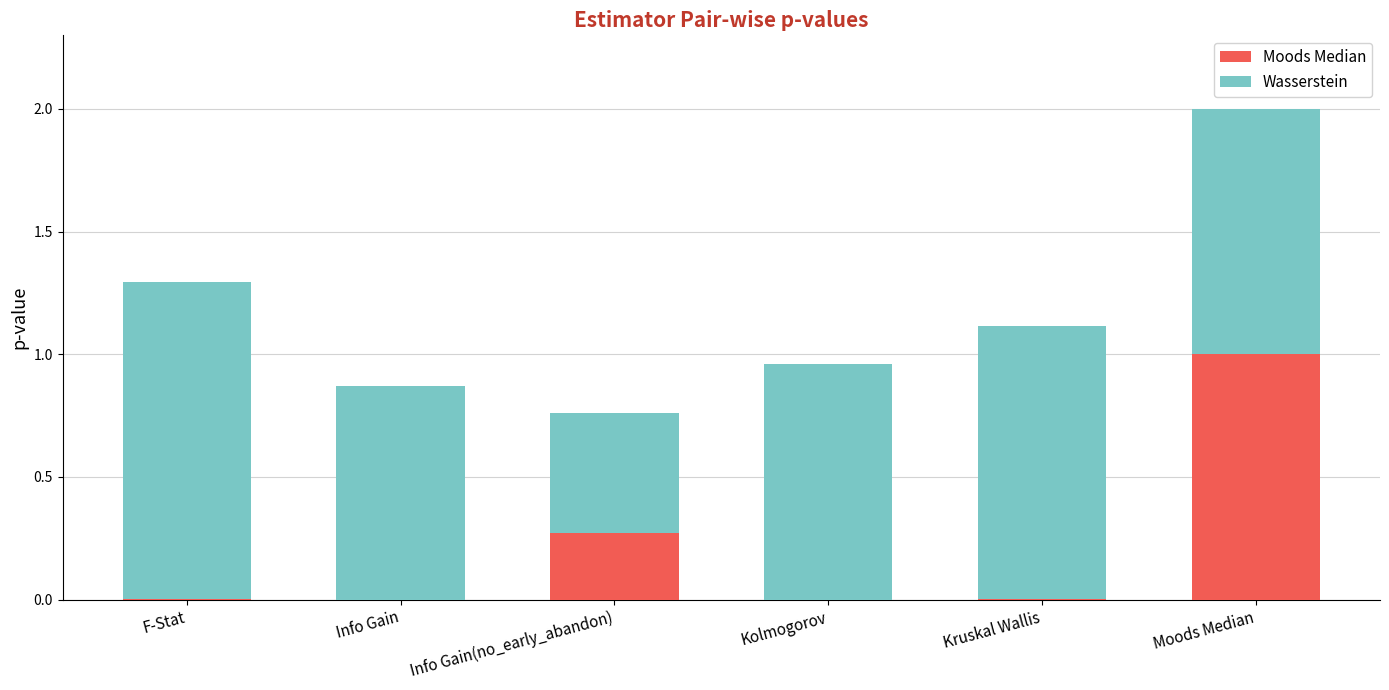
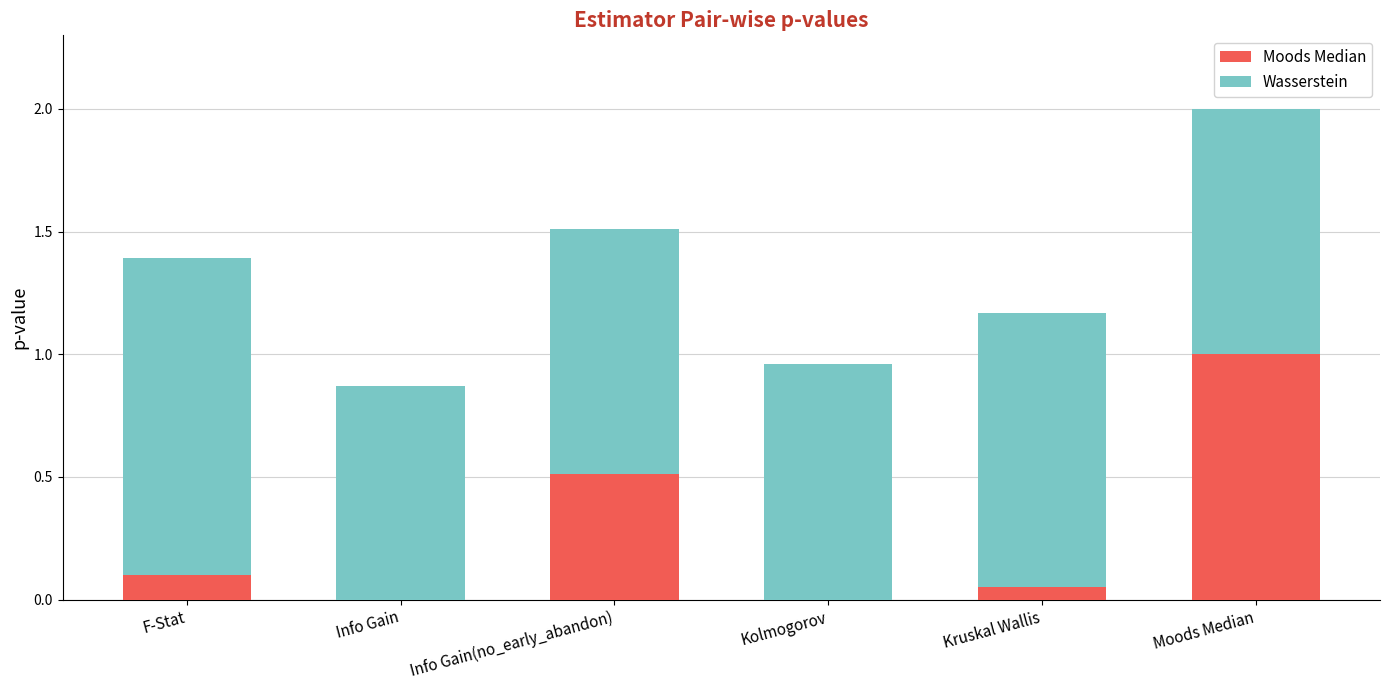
  {
    "Moods Median": {
-     "F-Stat": 0.00,
-     "Info Gain(no_early_abandon)": 0.27,
-     "Kruskal Wallis": 0.00,
+     "F-Stat": 0.10,
+     "Info Gain(no_early_abandon)": 0.51,
+     "Kruskal Wallis": 0.05,
      "Moods Median": 1.00
    },
    "Wasserstein": {
      "F-Stat": 1.29,
      "Info Gain": 0.87,
-     "Info Gain(no_early_abandon)": 0.49,
+     "Info Gain(no_early_abandon)": 1.00,
      "Kolmogorov": 0.96,
      "Kruskal Wallis": 1.12,
      "Moods Median": 1.00
    }
  }
